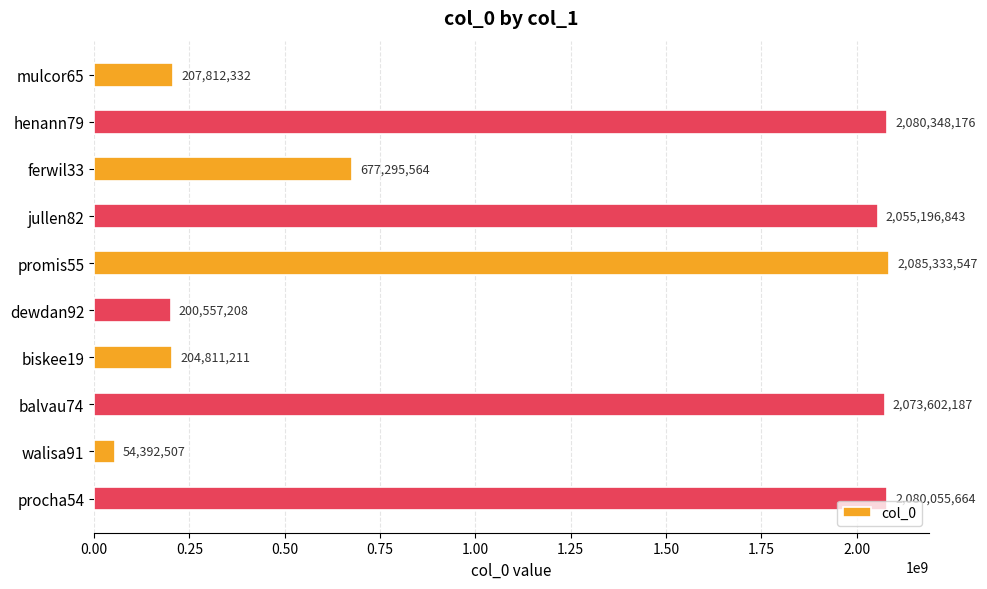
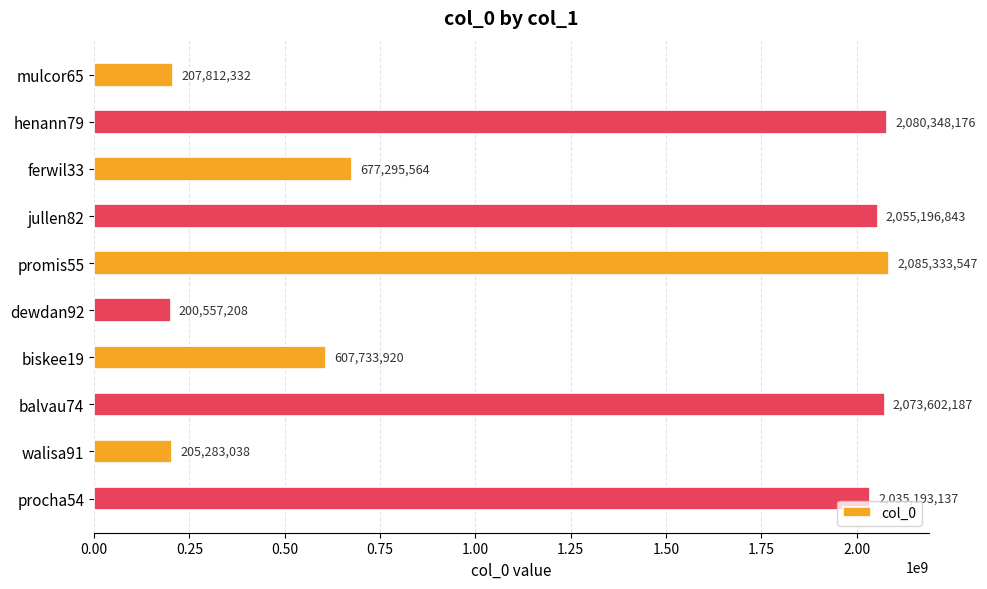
  {
    "mulcor65": "207,812,332",
    "henann79": "2,080,348,176",
    "ferwil33": "677,295,564",
    "jullen82": "2,055,196,843",
    "promis55": "2,085,333,547",
    "dewdan92": "200,557,208",
-   "biskee19": "204,811,211",
+   "biskee19": "607,733,920",
    "balvau74": "2,073,602,187",
-   "walisa91": "54,392,507",
-   "procha54": "2,080,055,664"
+   "walisa91": "205,283,038",
+   "procha54": "2,035,193,137"
  }
